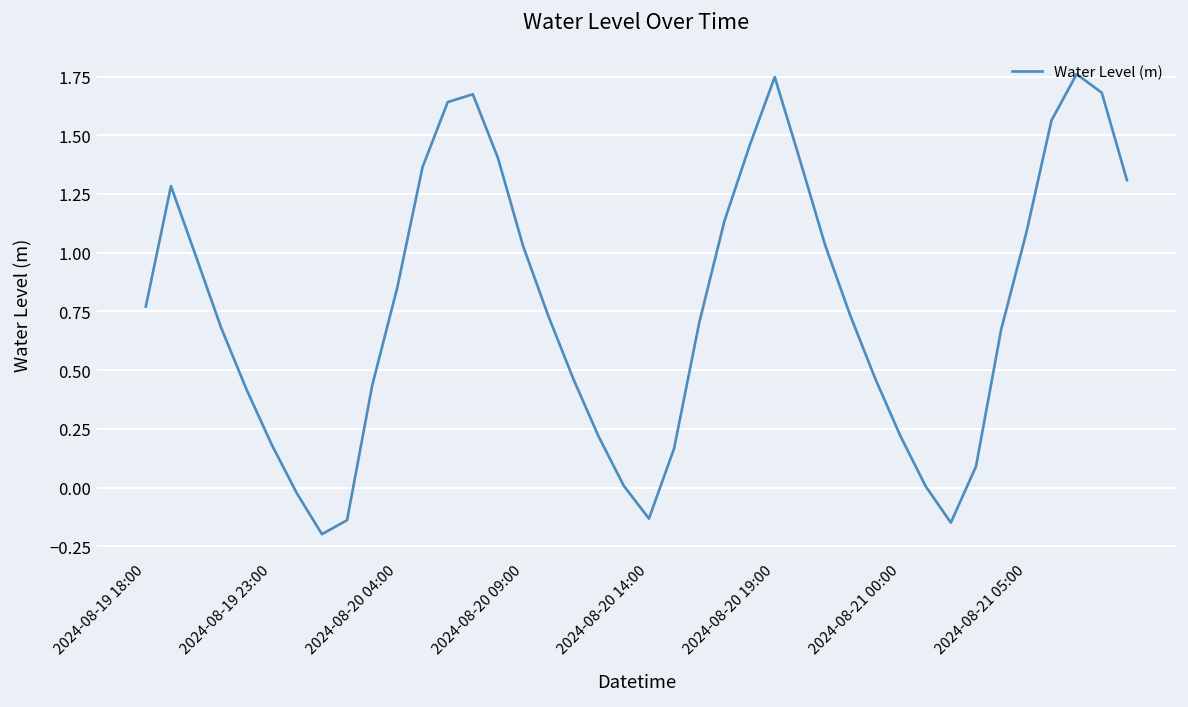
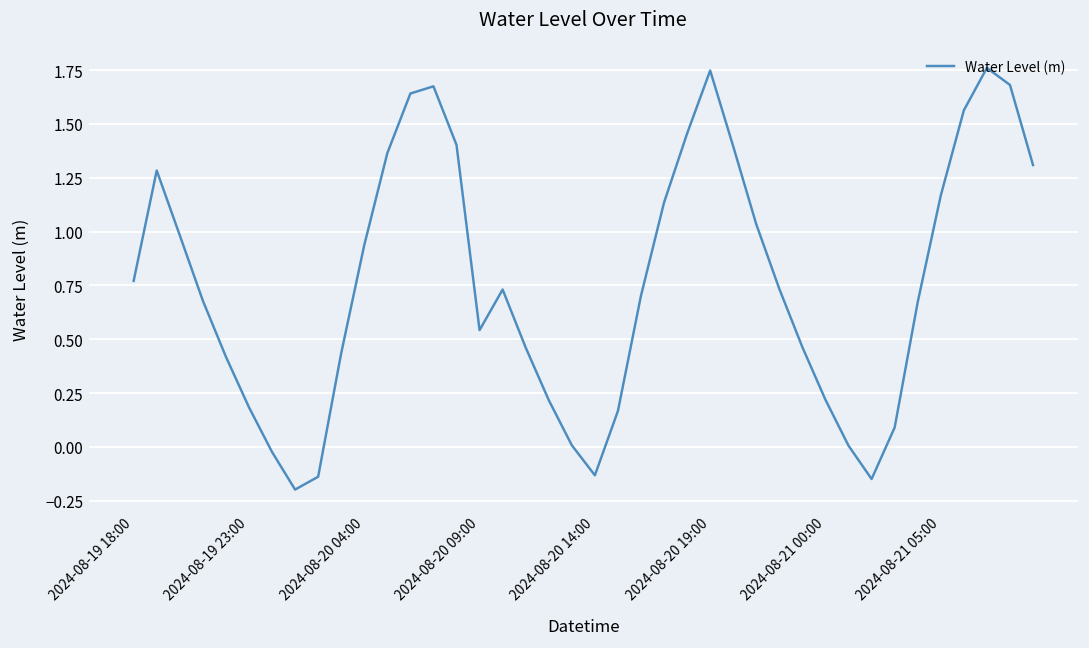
  {
    "2024-08-19 18:00": 0.77,
    "2024-08-19 23:00": 0.18,
-   "2024-08-20 04:00": 0.85,
-   "2024-08-20 09:00": 1.03,
+   "2024-08-20 04:00": 0.94,
+   "2024-08-20 09:00": 0.54,
    "2024-08-20 14:00": -0.13,
    "2024-08-20 19:00": 1.75,
    "2024-08-21 00:00": 0.22,
-   "2024-08-21 05:00": 1.08
+   "2024-08-21 05:00": 1.17
  }
